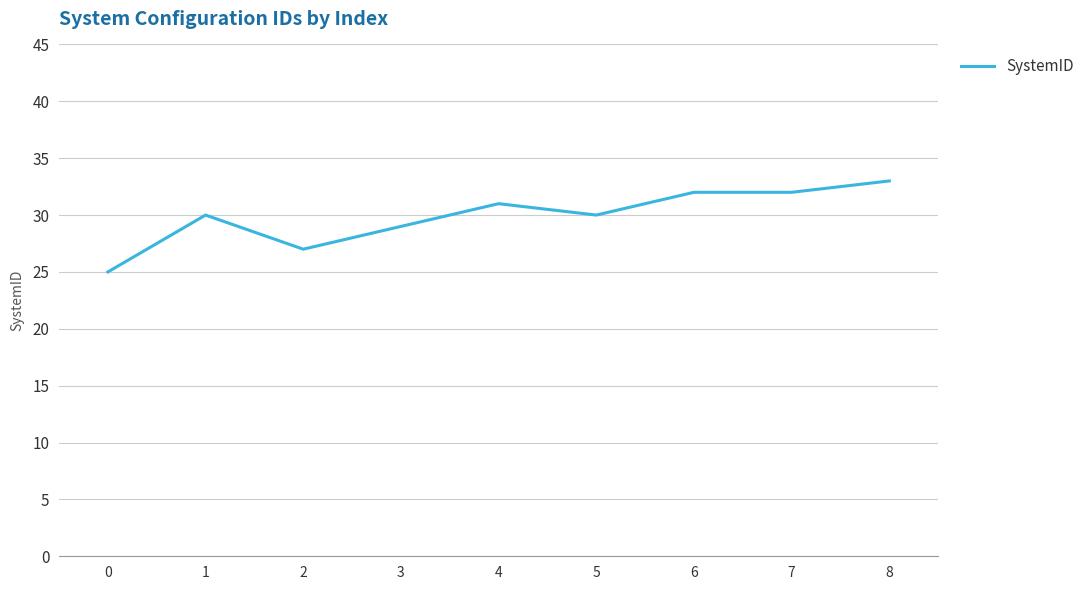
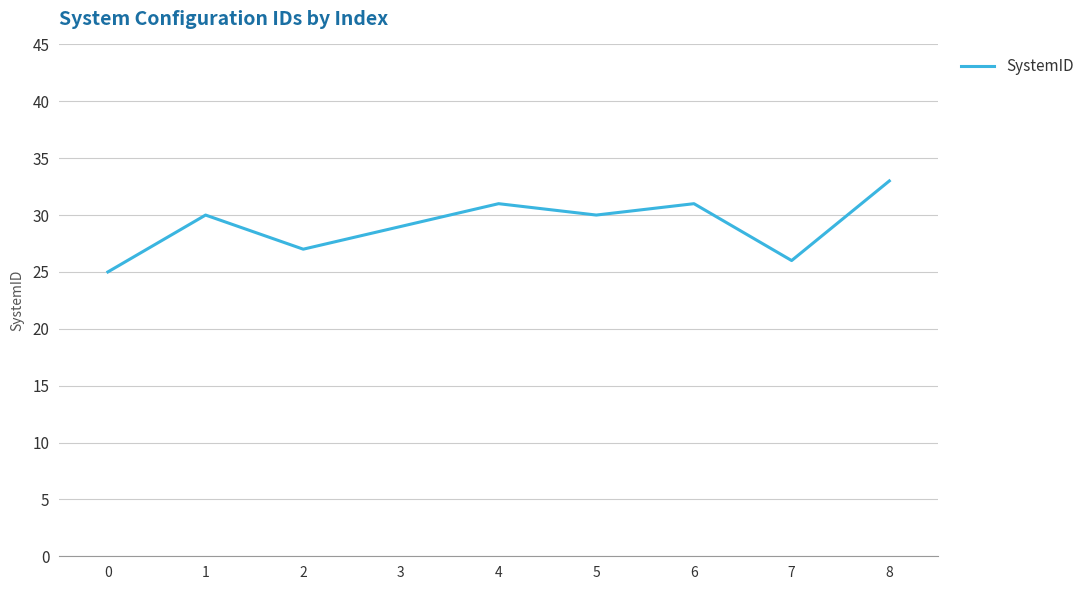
  {
    "0": 25,
    "1": 30,
    "2": 27,
    "3": 29,
    "4": 31,
    "5": 30,
-   "6": 32,
-   "7": 32,
+   "6": 31,
+   "7": 26,
    "8": 33
  }
